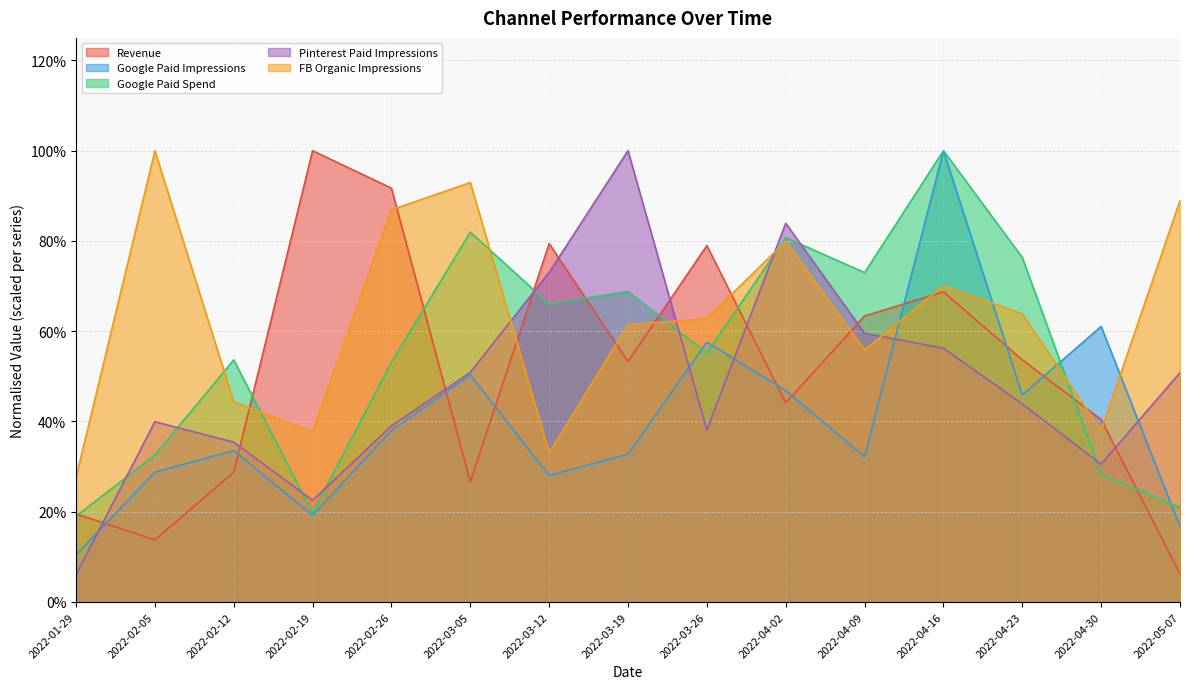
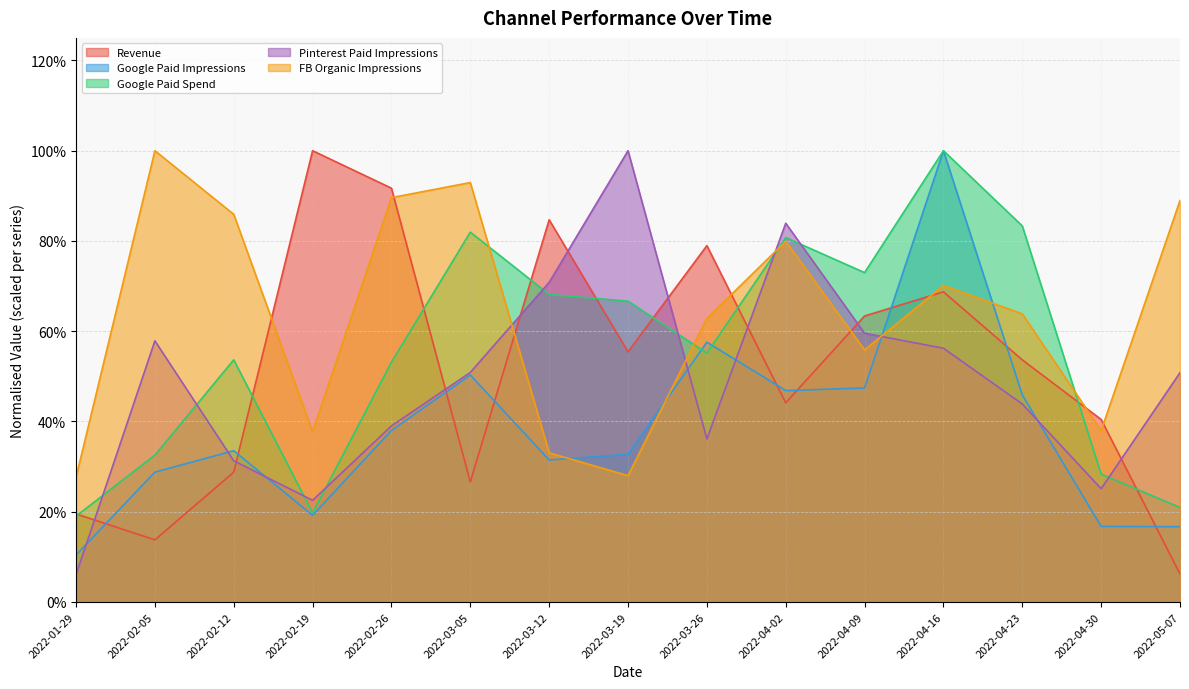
  {
    "Revenue": {
      "2022-02-05": "14%",
      "2022-02-12": "29%",
      "2022-02-19": "100%",
      "2022-02-26": "92%",
      "2022-03-05": "27%",
-     "2022-03-12": "79%",
-     "2022-03-19": "53%",
+     "2022-03-12": "85%",
+     "2022-03-19": "55%",
      "2022-03-26": "79%",
      "2022-04-02": "44%",
      "2022-04-09": "63%",
      "2022-04-16": "69%",
      "2022-04-23": "54%",
      "2022-04-30": "40%",
      "2022-05-07": "6%"
    },
    "Google Paid Impressions": {
      "2022-01-29": "10%",
      "2022-02-05": "29%",
      "2022-02-12": "34%",
      "2022-02-26": "38%",
-     "2022-03-12": "28%",
+     "2022-03-12": "31%",
      "2022-03-19": "33%",
      "2022-03-26": "58%",
      "2022-04-02": "47%",
-     "2022-04-09": "32%",
+     "2022-04-09": "47%",
      "2022-04-23": "46%",
-     "2022-04-30": "61%",
+     "2022-04-30": "17%",
      "2022-05-07": "17%"
    },
    "Google Paid Spend": {
      "2022-02-05": "33%",
      "2022-02-12": "54%",
      "2022-02-26": "53%",
      "2022-03-05": "82%",
-     "2022-03-12": "66%",
-     "2022-03-19": "69%",
+     "2022-03-12": "68%",
+     "2022-03-19": "67%",
      "2022-03-26": "55%",
      "2022-04-02": "81%",
      "2022-04-09": "73%",
-     "2022-04-23": "76%",
+     "2022-04-23": "83%",
      "2022-04-30": "28%",
      "2022-05-07": "21%"
    },
    "Pinterest Paid Impressions": {
      "2022-01-29": "6%",
-     "2022-02-05": "40%",
-     "2022-02-12": "35%",
+     "2022-02-05": "58%",
+     "2022-02-12": "31%",
      "2022-02-19": "23%",
      "2022-02-26": "39%",
-     "2022-03-12": "73%",
+     "2022-03-12": "71%",
      "2022-03-19": "100%",
-     "2022-03-26": "38%",
+     "2022-03-26": "36%",
      "2022-04-02": "84%",
      "2022-04-09": "60%",
      "2022-04-16": "56%",
      "2022-04-23": "44%",
-     "2022-04-30": "31%",
+     "2022-04-30": "25%",
      "2022-05-07": "51%"
    },
    "FB Organic Impressions": {
      "2022-01-29": "28%",
      "2022-02-05": "100%",
-     "2022-02-12": "44%",
+     "2022-02-12": "86%",
      "2022-02-19": "38%",
-     "2022-02-26": "87%",
+     "2022-02-26": "90%",
      "2022-03-05": "93%",
      "2022-03-12": "33%",
-     "2022-03-19": "61%",
+     "2022-03-19": "28%",
      "2022-03-26": "63%",
      "2022-04-02": "80%",
      "2022-04-09": "56%",
      "2022-04-16": "70%",
      "2022-04-23": "64%",
      "2022-04-30": "38%",
      "2022-05-07": "89%"
    }
  }
